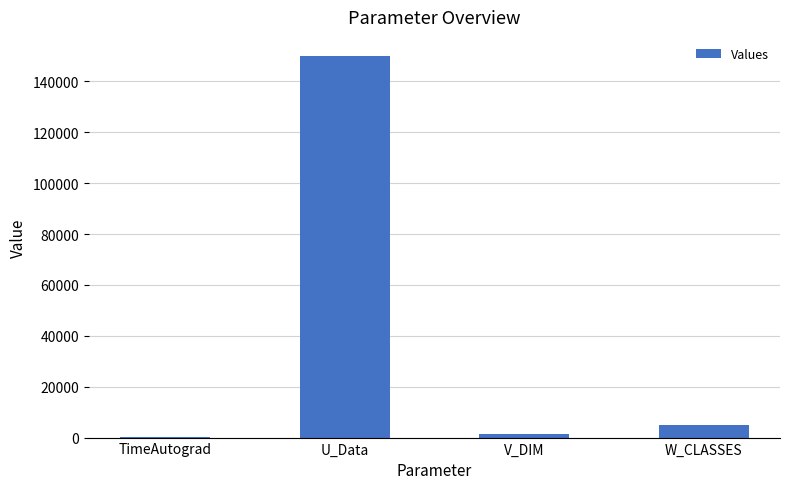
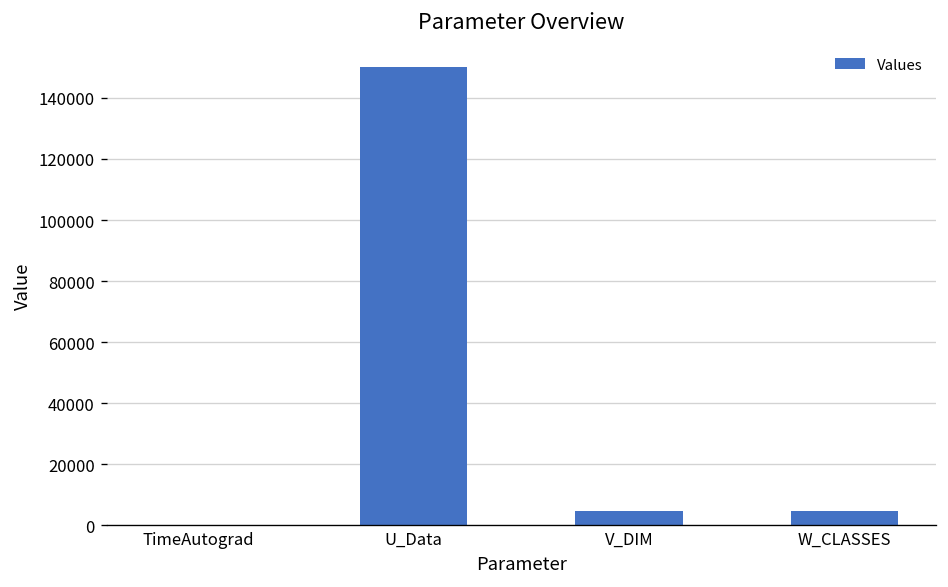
  {
    "U_Data": 150000,
-   "V_DIM": 2000,
+   "V_DIM": 5000,
    "W_CLASSES": 5000
  }
